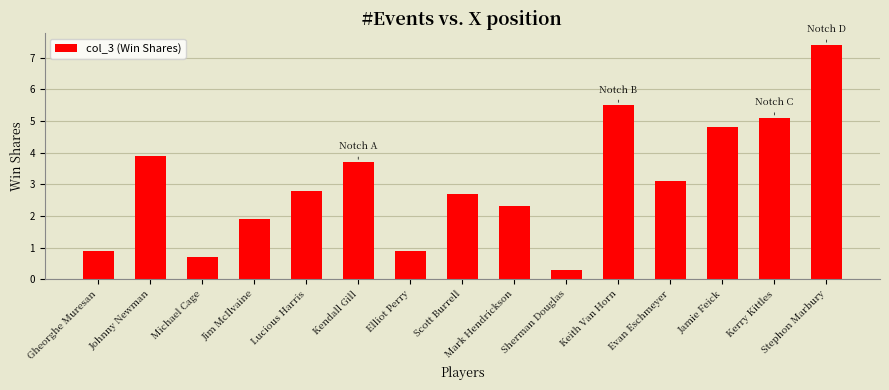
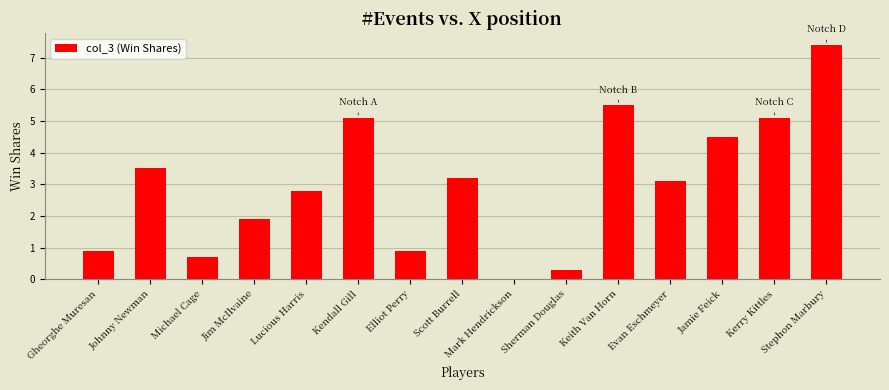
  {
    "Gheorghe Muresan": 0.9,
-   "Johnny Newman": 3.9,
+   "Johnny Newman": 3.5,
    "Michael Cage": 0.7,
    "Jim McIlvaine": 1.9,
    "Lucious Harris": 2.8,
-   "Kendall Gill": 3.7,
+   "Kendall Gill": 5.1,
    "Elliot Perry": 0.9,
-   "Scott Burrell": 2.7,
-   "Mark Hendrickson": 2.3,
+   "Scott Burrell": 3.2,
+   "Mark Hendrickson": 0.0,
    "Sherman Douglas": 0.3,
    "Keith Van Horn": 5.5,
    "Evan Eschmeyer": 3.1,
-   "Jamie Feick": 4.8,
+   "Jamie Feick": 4.5,
    "Kerry Kittles": 5.1,
    "Stephon Marbury": 7.4
  }
